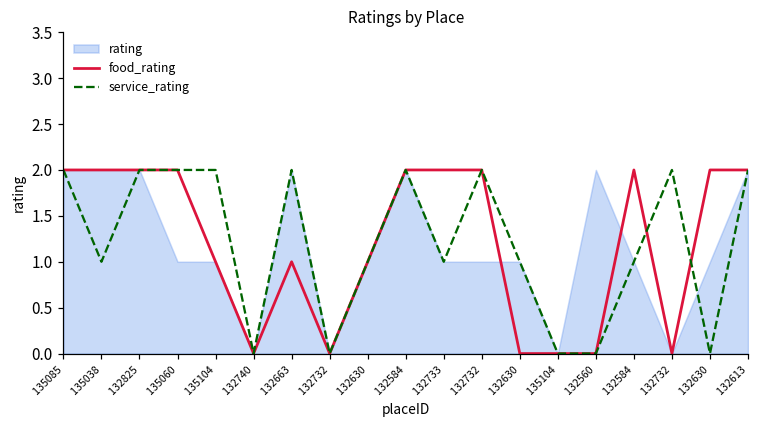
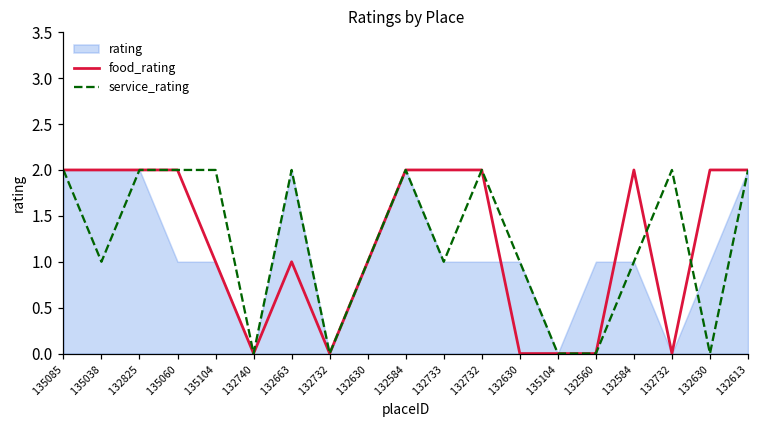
  {
    "rating": {
      "135060": 1,
-     "132560": 2
+     "132560": 1
    },
    "food_rating": {
      "132663": 1,
      "132733": 2
    },
    "service_rating": {
      "135038": 1
    }
  }
